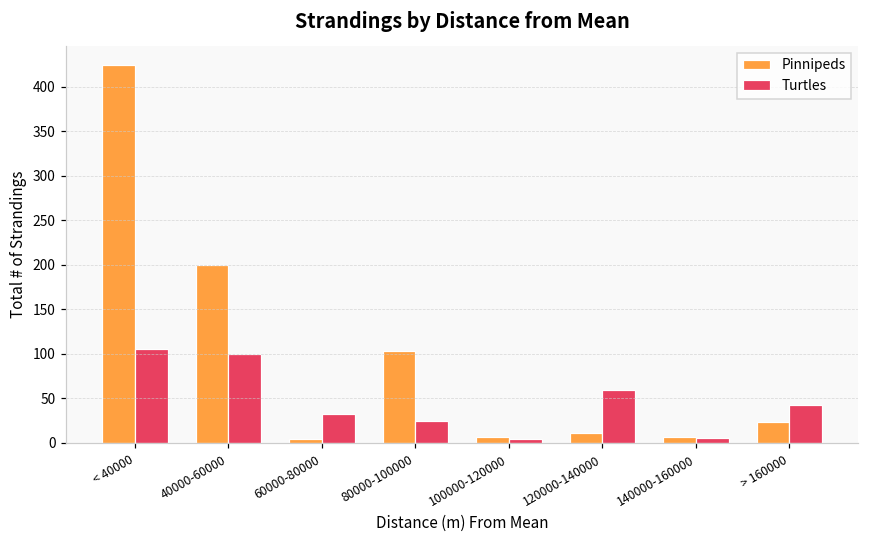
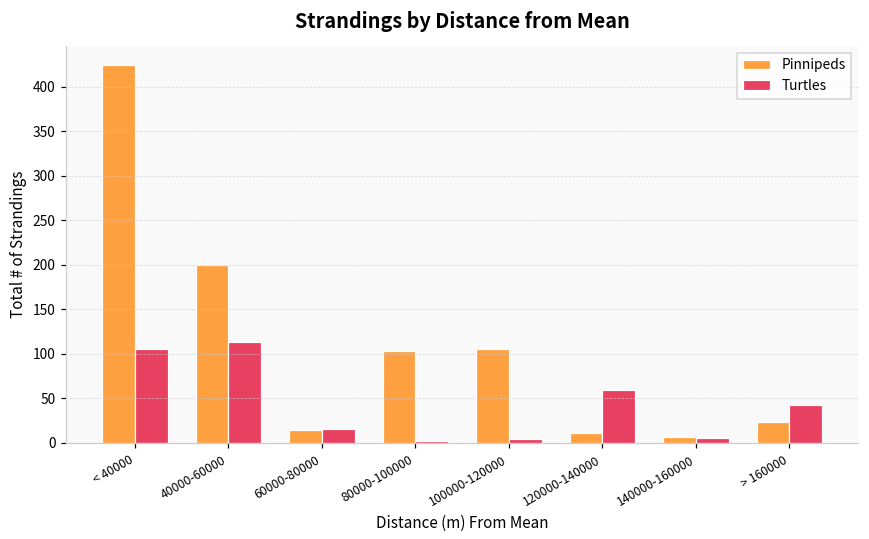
  {
    "Pinnipeds": {
      "< 40000": 430,
      "40000-60000": 200,
-     "60000-80000": 10,
+     "60000-80000": 20,
      "80000-100000": 100,
-     "100000-120000": 10,
+     "100000-120000": 110,
      "120000-140000": 10,
      "140000-160000": 10,
      "> 160000": 20
    },
    "Turtles": {
      "< 40000": 110,
-     "40000-60000": 100,
-     "60000-80000": 30,
-     "80000-100000": 30,
+     "40000-60000": 110,
+     "60000-80000": 20,
+     "80000-100000": 0,
      "100000-120000": 0,
      "120000-140000": 60,
      "140000-160000": 10,
      "> 160000": 40
    }
  }
